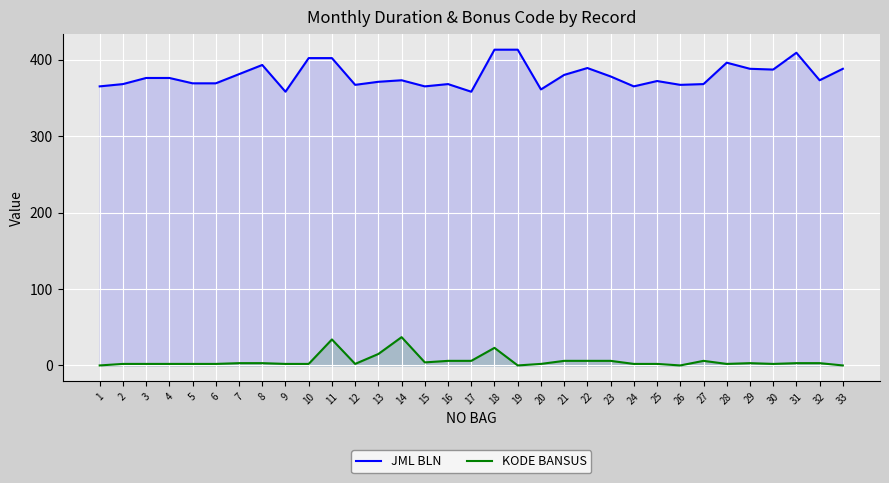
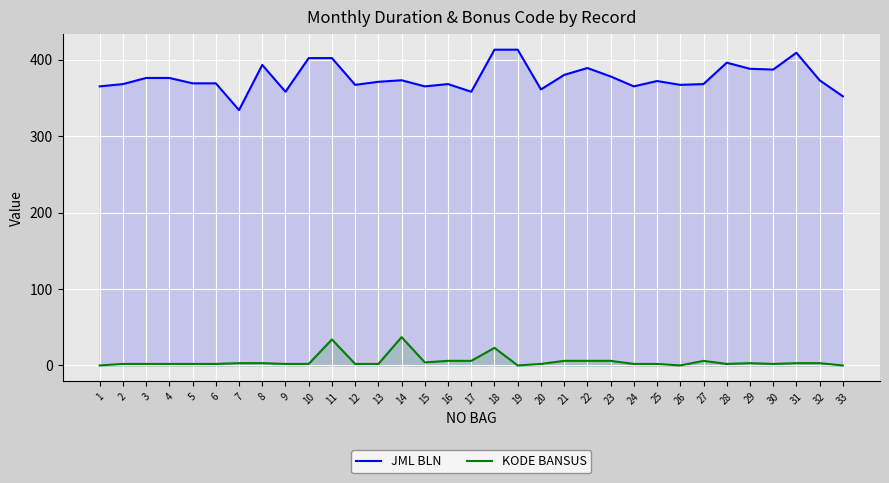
  {
    "JML BLN": {
      "1": 370,
      "2": 370,
      "3": 380,
      "4": 380,
      "5": 370,
      "6": 370,
-     "7": 380,
+     "7": 330,
      "8": 390,
      "9": 360,
      "10": 400,
      "11": 400,
      "12": 370,
      "13": 370,
      "14": 370,
      "15": 370,
      "16": 370,
      "17": 360,
      "18": 410,
      "19": 410,
      "20": 360,
      "21": 380,
      "22": 390,
      "23": 380,
      "24": 370,
      "25": 370,
      "26": 370,
      "27": 370,
      "28": 400,
      "29": 390,
      "30": 390,
      "31": 410,
      "32": 370,
-     "33": 390
+     "33": 350
    },
    "KODE BANSUS": {
      "1": 0,
      "2": 0,
      "3": 0,
      "4": 0,
      "5": 0,
      "6": 0,
      "7": 0,
      "8": 0,
      "9": 0,
      "10": 0,
      "11": 30,
      "12": 0,
-     "13": 20,
+     "13": 0,
      "14": 40,
      "15": 0,
      "16": 10,
      "17": 10,
      "18": 20,
      "19": 0,
      "20": 0,
      "21": 10,
      "22": 10,
      "23": 10,
      "24": 0,
      "25": 0,
      "26": 0,
      "27": 10,
      "28": 0,
      "29": 0,
      "30": 0,
      "31": 0,
      "32": 0,
      "33": 0
    }
  }
